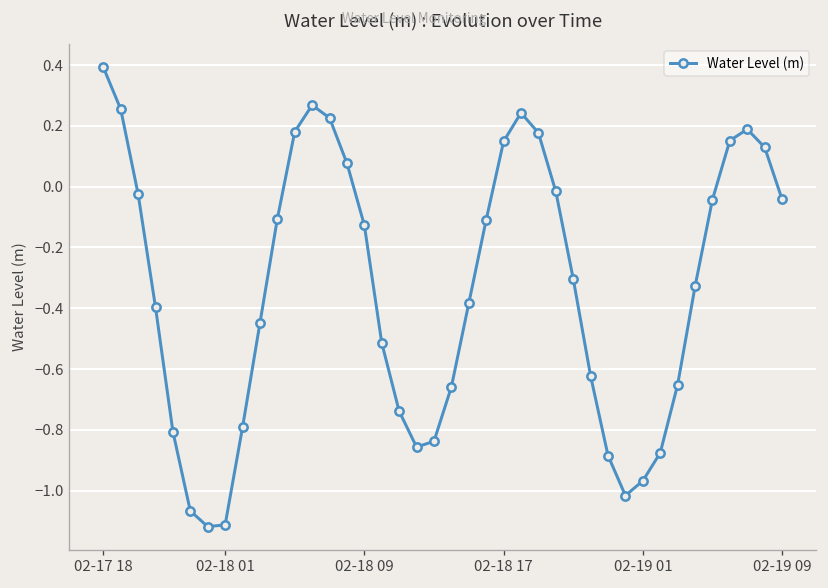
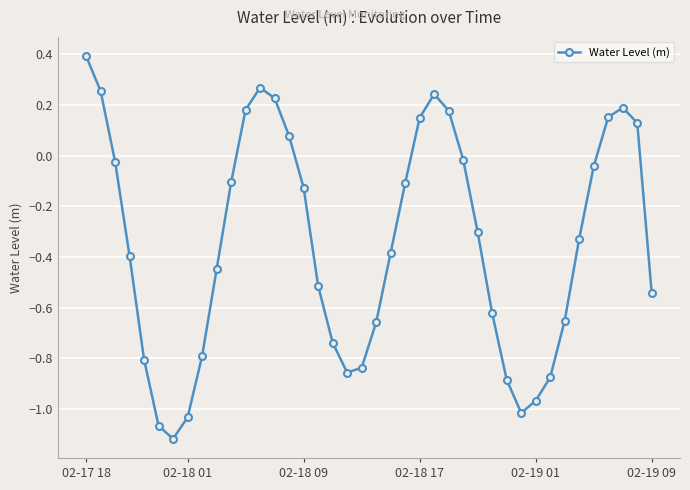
  {
    "02-17 18": 0.39,
-   "02-18 01": -1.11,
+   "02-18 01": -1.03,
    "02-18 09": -0.13,
    "02-18 17": 0.15,
    "02-19 01": -0.97,
-   "02-19 09": -0.04
+   "02-19 09": -0.54
  }
